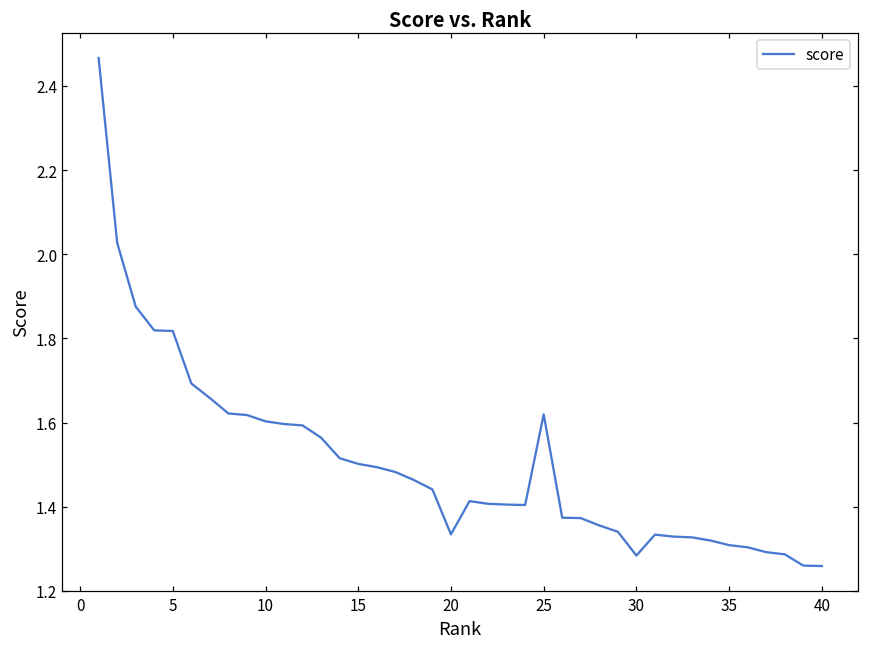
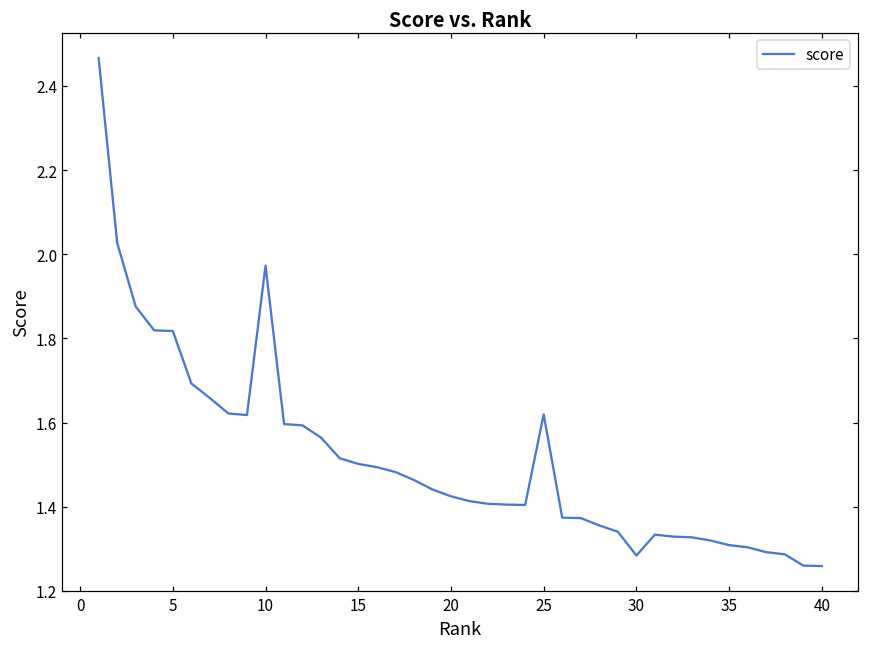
  {
    "5": 1.82,
-   "10": 1.60,
+   "10": 1.97,
    "15": 1.50,
-   "20": 1.33,
+   "20": 1.42,
    "25": 1.62,
    "30": 1.28,
    "35": 1.31,
    "40": 1.26
  }
